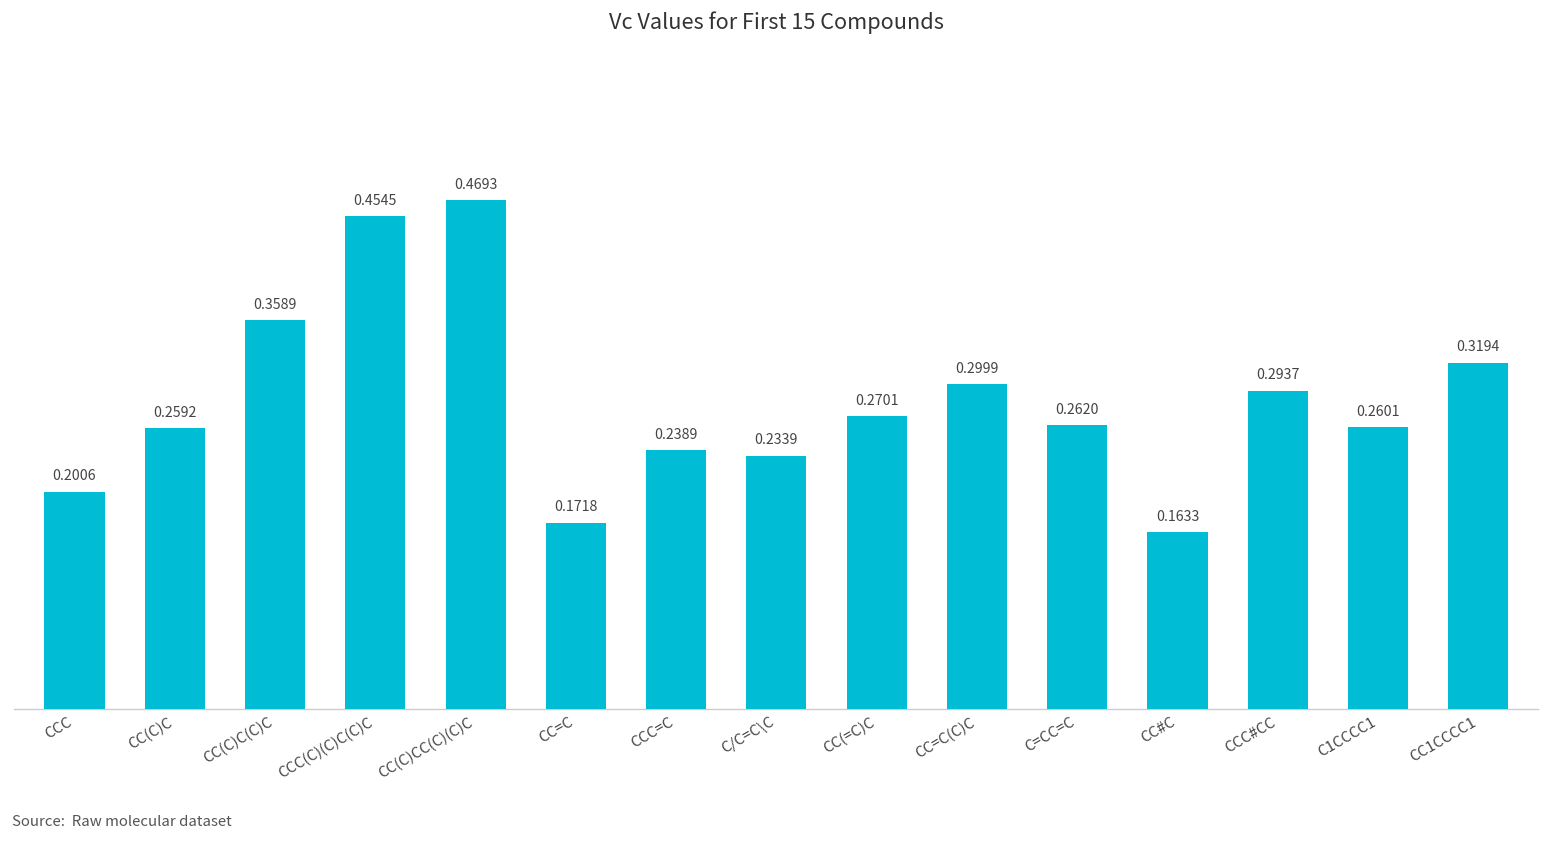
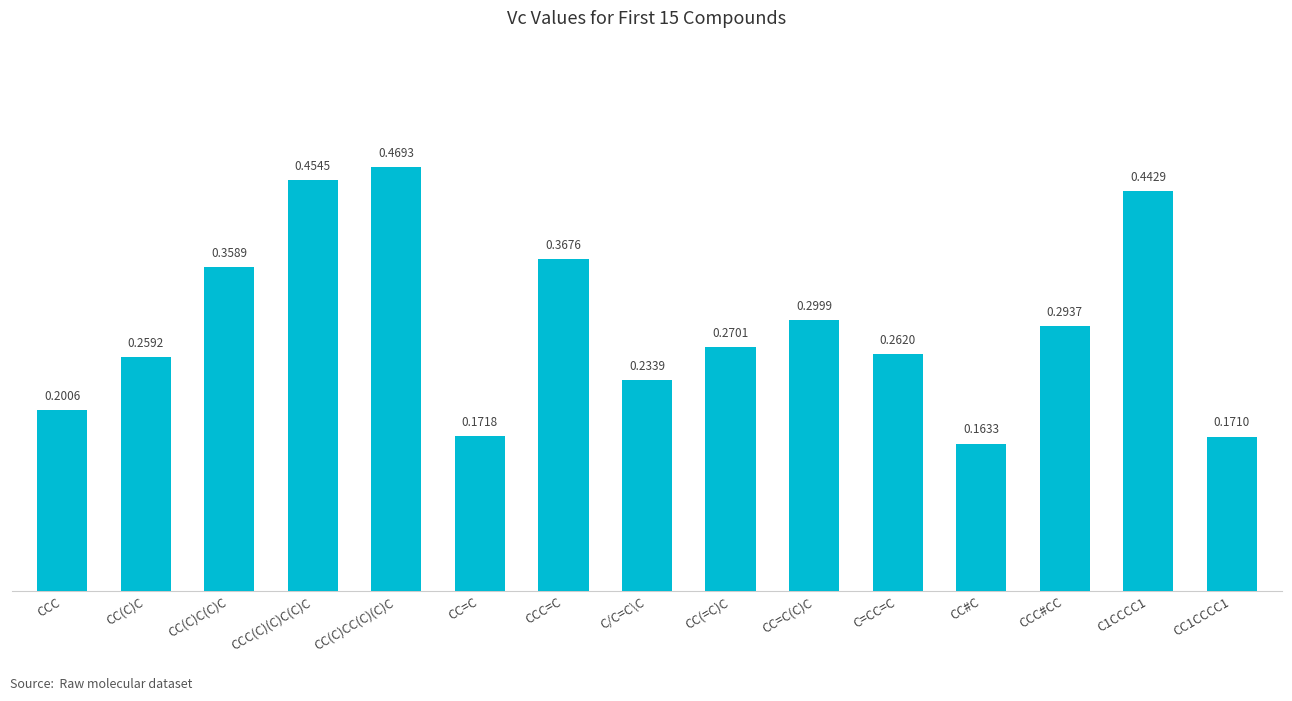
  {
    "CCC": 0.2006,
    "CC(C)C": 0.2592,
    "CC(C)C(C)C": 0.3589,
    "CCC(C)(C)C(C)C": 0.4545,
    "CC(C)CC(C)(C)C": 0.4693,
    "CC=C": 0.1718,
-   "CCC=C": 0.2389,
+   "CCC=C": 0.3676,
    "C/C=C\\C": 0.2339,
    "CC(=C)C": 0.2701,
    "CC=C(C)C": 0.2999,
    "C=CC=C": 0.2620,
    "CC#C": 0.1633,
    "CCC#CC": 0.2937,
-   "C1CCCC1": 0.2601,
-   "CC1CCCC1": 0.3194
+   "C1CCCC1": 0.4429,
+   "CC1CCCC1": 0.1710
  }
